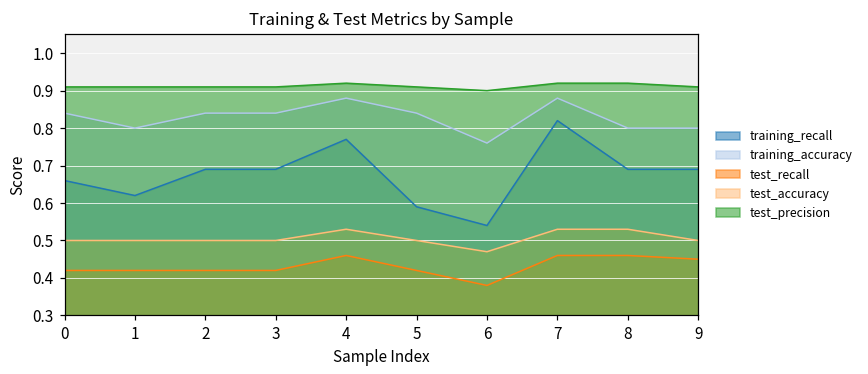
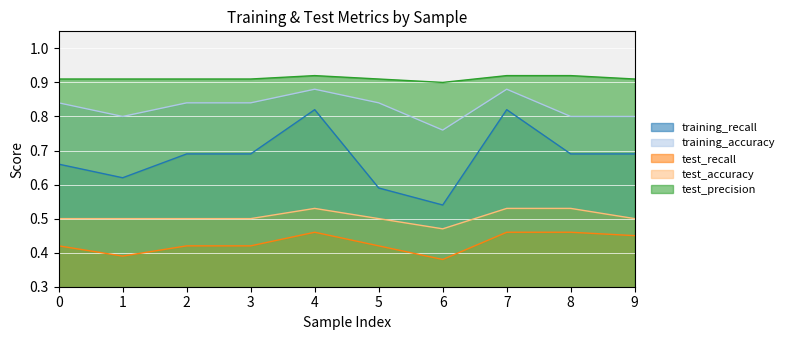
  {
    "training_recall": {
      "0": 0.66,
      "1": 0.62,
      "2": 0.69,
      "3": 0.69,
-     "4": 0.77,
+     "4": 0.82,
      "5": 0.59,
      "6": 0.54,
      "7": 0.82,
      "8": 0.69,
      "9": 0.69
    },
    "training_accuracy": {
      "0": 0.84,
      "1": 0.80,
      "2": 0.84,
      "3": 0.84,
      "4": 0.88,
      "5": 0.84,
      "6": 0.76,
      "7": 0.88,
      "8": 0.80,
      "9": 0.80
    },
    "test_recall": {
      "0": 0.42,
-     "1": 0.42,
+     "1": 0.39,
      "2": 0.42,
      "3": 0.42,
      "4": 0.46,
      "5": 0.42,
      "6": 0.38,
      "7": 0.46,
      "8": 0.46,
      "9": 0.45
    },
    "test_accuracy": {
      "0": 0.50,
      "1": 0.50,
      "2": 0.50,
      "3": 0.50,
      "4": 0.53,
      "5": 0.50,
      "6": 0.47,
      "7": 0.53,
      "8": 0.53,
      "9": 0.50
    },
    "test_precision": {
      "0": 0.91,
      "1": 0.91,
      "2": 0.91,
      "3": 0.91,
      "4": 0.92,
      "5": 0.91,
      "6": 0.90,
      "7": 0.92,
      "8": 0.92,
      "9": 0.91
    }
  }
